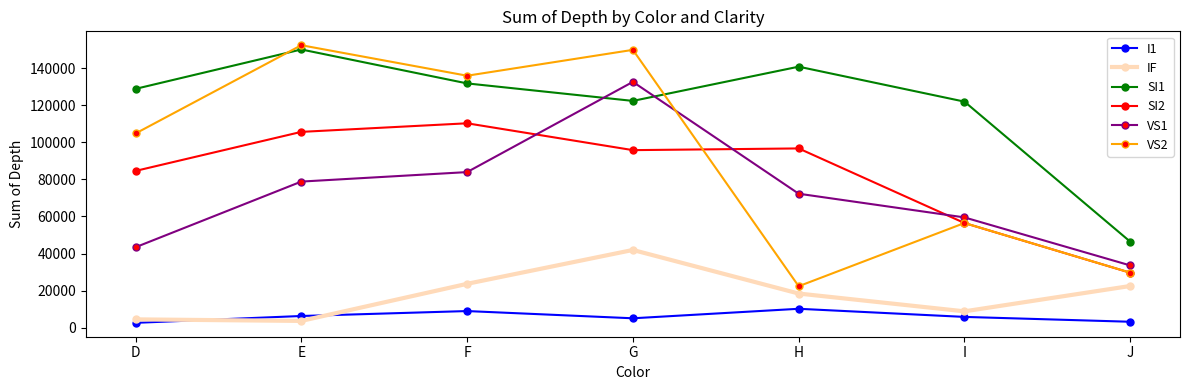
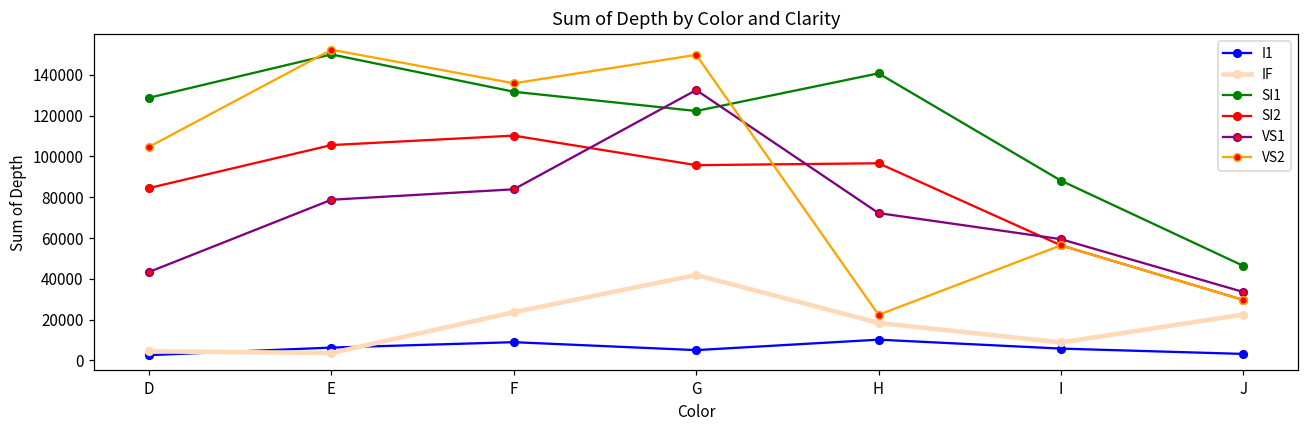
  {
    "I1": {
      "D": 3000,
      "E": 6000,
      "F": 9000,
      "G": 5000,
      "H": 10000,
      "I": 6000,
      "J": 3000
    },
    "IF": {
      "D": 4000,
      "E": 4000,
      "F": 24000,
      "G": 42000,
      "H": 18000,
      "I": 9000,
      "J": 22000
    },
    "SI1": {
      "D": 129000,
      "E": 150000,
      "F": 132000,
      "G": 122000,
      "H": 141000,
-     "I": 122000,
+     "I": 88000,
      "J": 46000
    },
    "SI2": {
      "D": 85000,
      "E": 106000,
      "F": 110000,
      "G": 96000,
      "H": 97000
    },
    "VS1": {
      "D": 43000,
      "E": 79000,
      "F": 84000,
      "G": 133000,
      "H": 72000,
      "I": 59000,
      "J": 34000
    },
    "VS2": {
      "D": 105000,
      "E": 152000,
      "F": 136000,
      "G": 150000,
      "H": 22000
    }
  }
